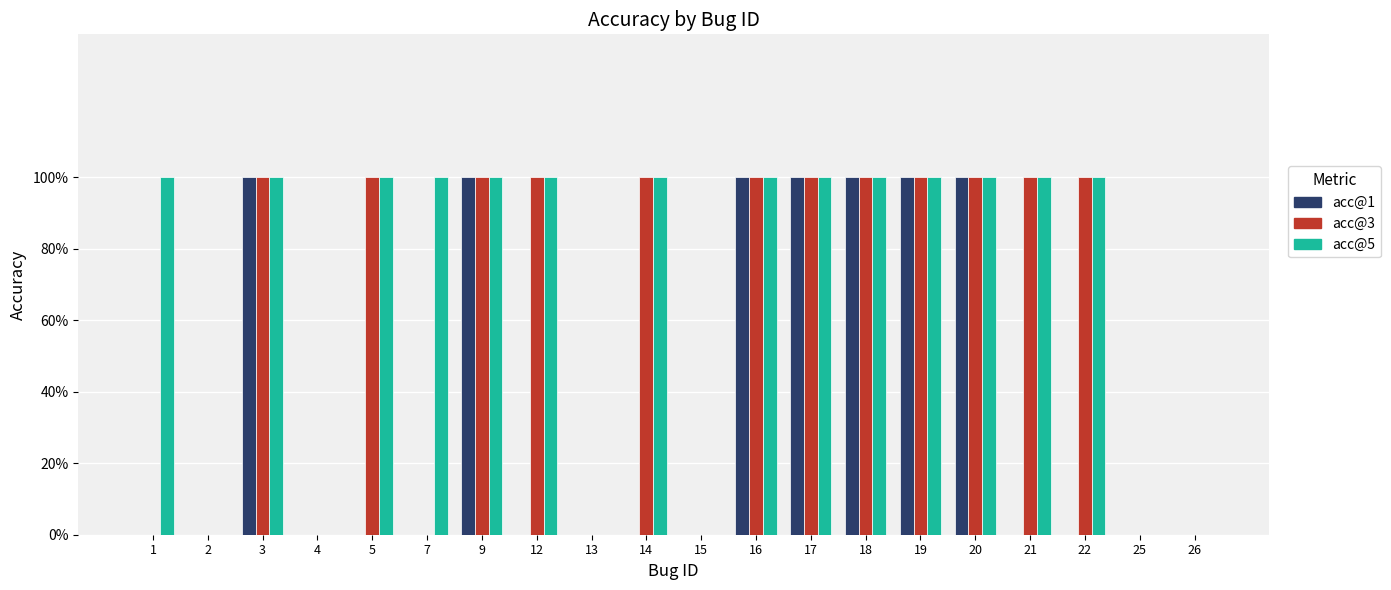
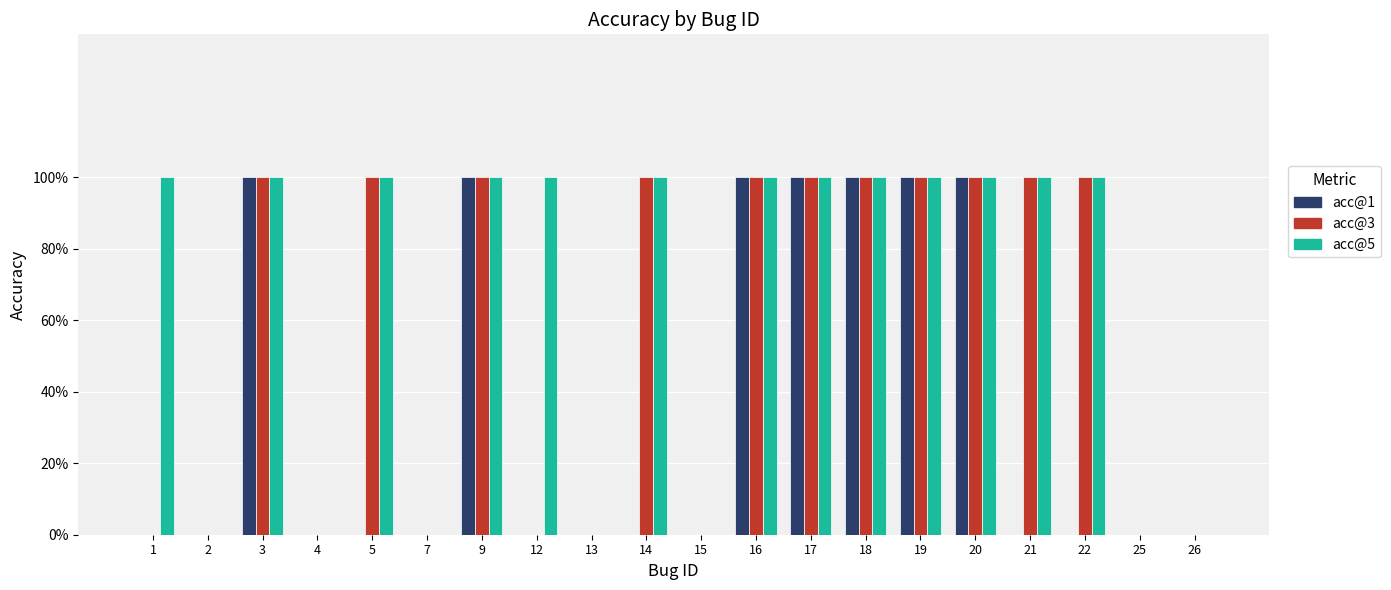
  {
    "acc@1": {
      "1": "0%",
      "2": "0%",
      "3": "100%",
      "4": "0%",
      "5": "0%",
      "7": "0%",
      "9": "100%",
      "12": "0%",
      "13": "0%",
      "14": "0%",
      "15": "0%",
      "16": "100%",
      "17": "100%",
      "18": "100%",
      "19": "100%",
      "20": "100%",
      "21": "0%",
      "22": "0%",
      "25": "0%",
      "26": "0%"
    },
    "acc@3": {
      "1": "0%",
      "2": "0%",
      "3": "100%",
      "4": "0%",
      "5": "100%",
      "7": "0%",
      "9": "100%",
-     "12": "100%",
+     "12": "0%",
      "13": "0%",
      "14": "100%",
      "15": "0%",
      "16": "100%",
      "17": "100%",
      "18": "100%",
      "19": "100%",
      "20": "100%",
      "21": "100%",
      "22": "100%",
      "25": "0%",
      "26": "0%"
    },
    "acc@5": {
      "1": "100%",
      "2": "0%",
      "3": "100%",
      "4": "0%",
      "5": "100%",
-     "7": "100%",
+     "7": "0%",
      "9": "100%",
      "12": "100%",
      "13": "0%",
      "14": "100%",
      "15": "0%",
      "16": "100%",
      "17": "100%",
      "18": "100%",
      "19": "100%",
      "20": "100%",
      "21": "100%",
      "22": "100%",
      "25": "0%",
      "26": "0%"
    }
  }
